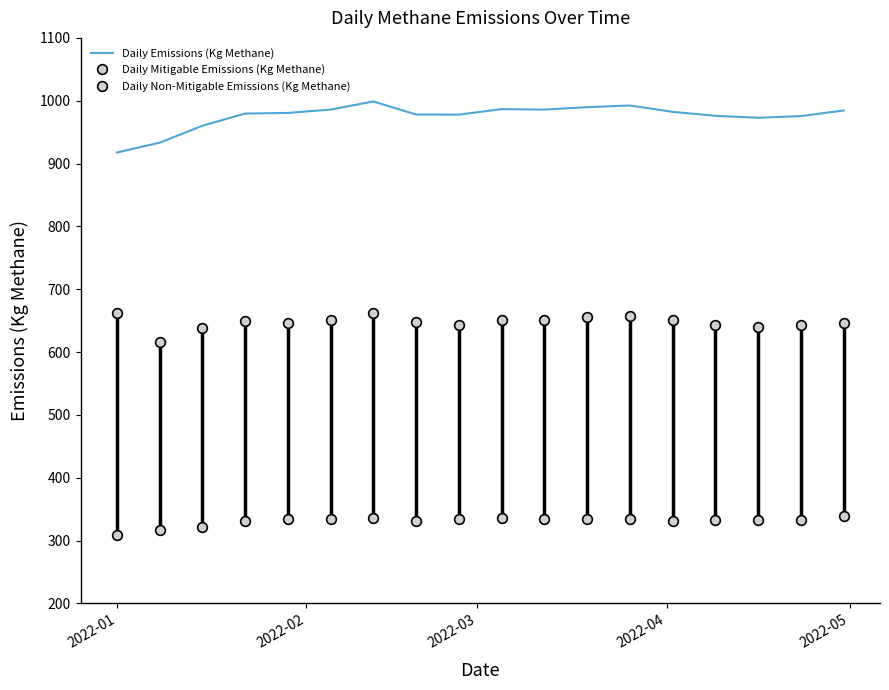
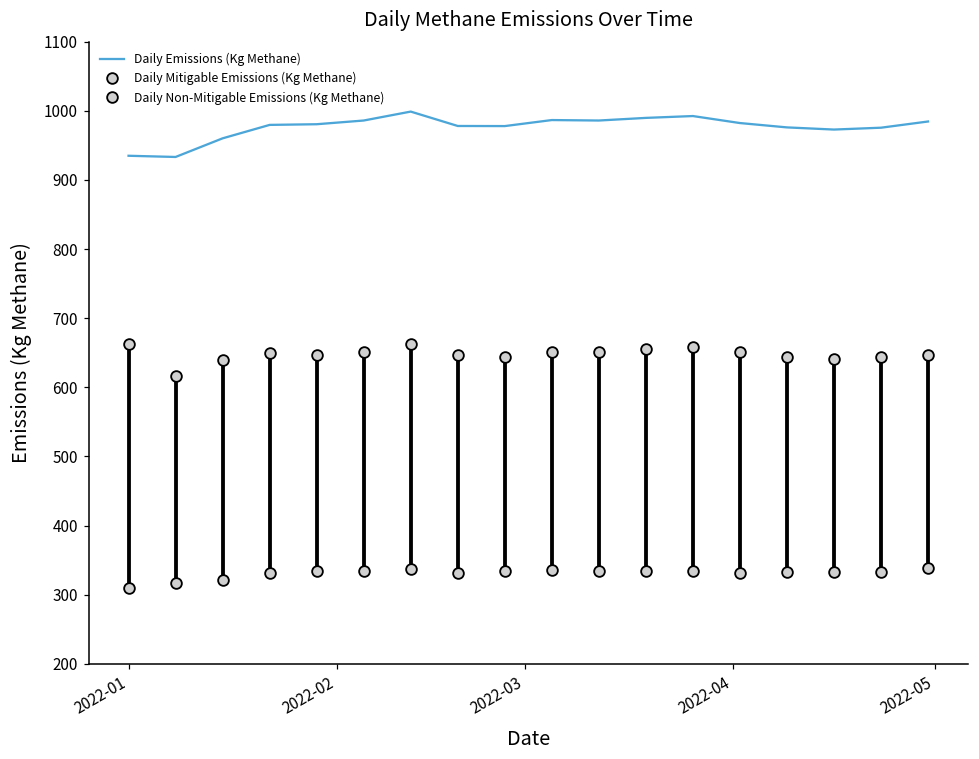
  {
    "Daily Emissions (Kg Methane)": {
-     "2022-01": 920
+     "2022-01": 930
    }
  }
